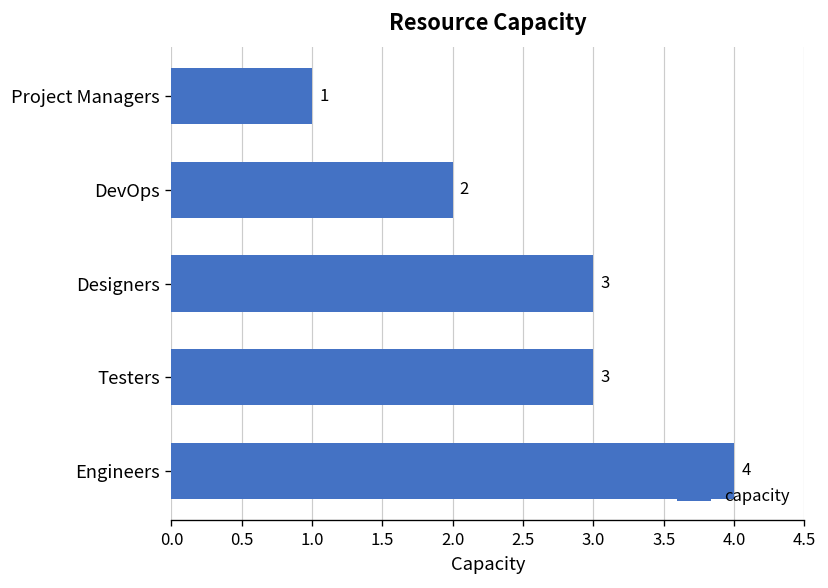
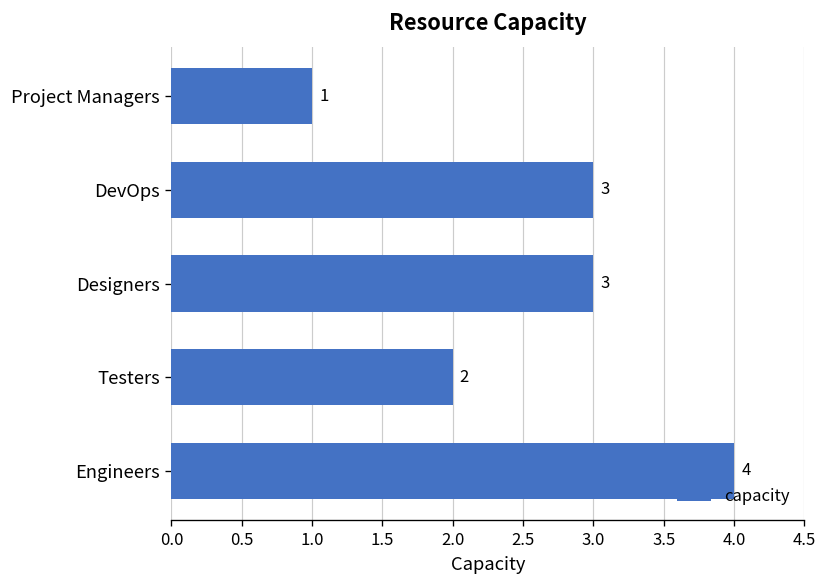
  {
    "Project Managers": 1,
-   "DevOps": 2,
+   "DevOps": 3,
    "Designers": 3,
-   "Testers": 3,
+   "Testers": 2,
    "Engineers": 4
  }
